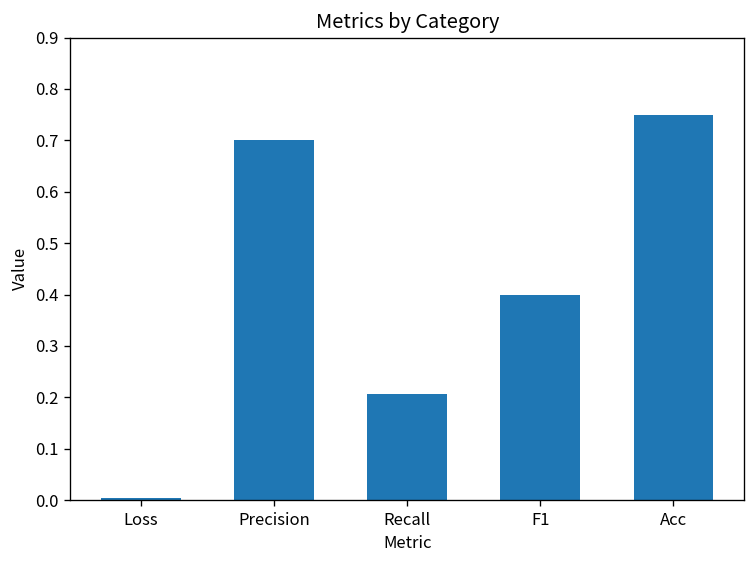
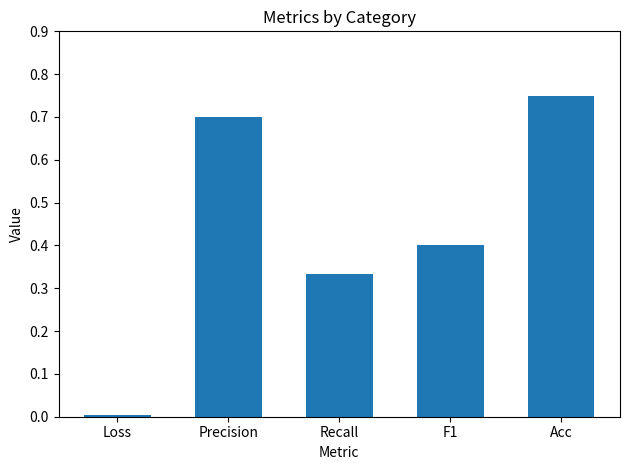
  {
    "Precision": 0.70,
-   "Recall": 0.21,
+   "Recall": 0.33,
    "F1": 0.40,
    "Acc": 0.75
  }
